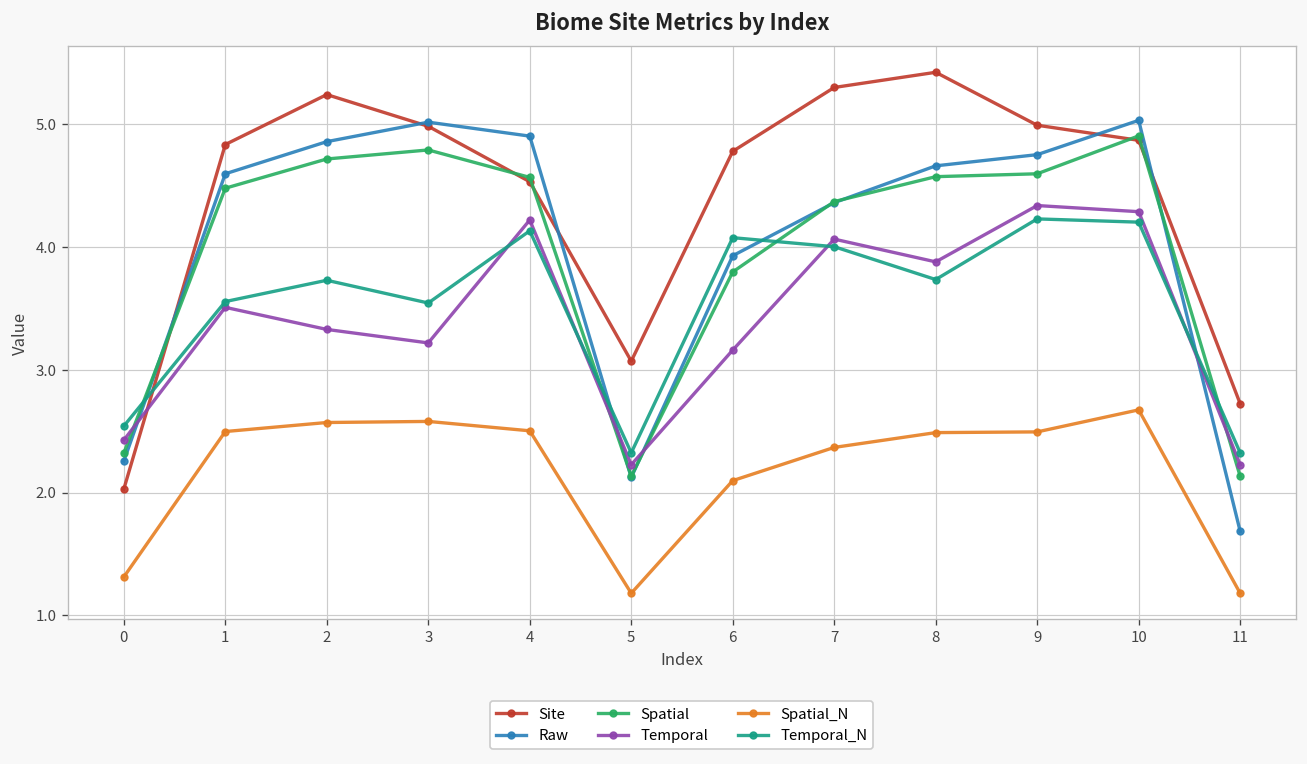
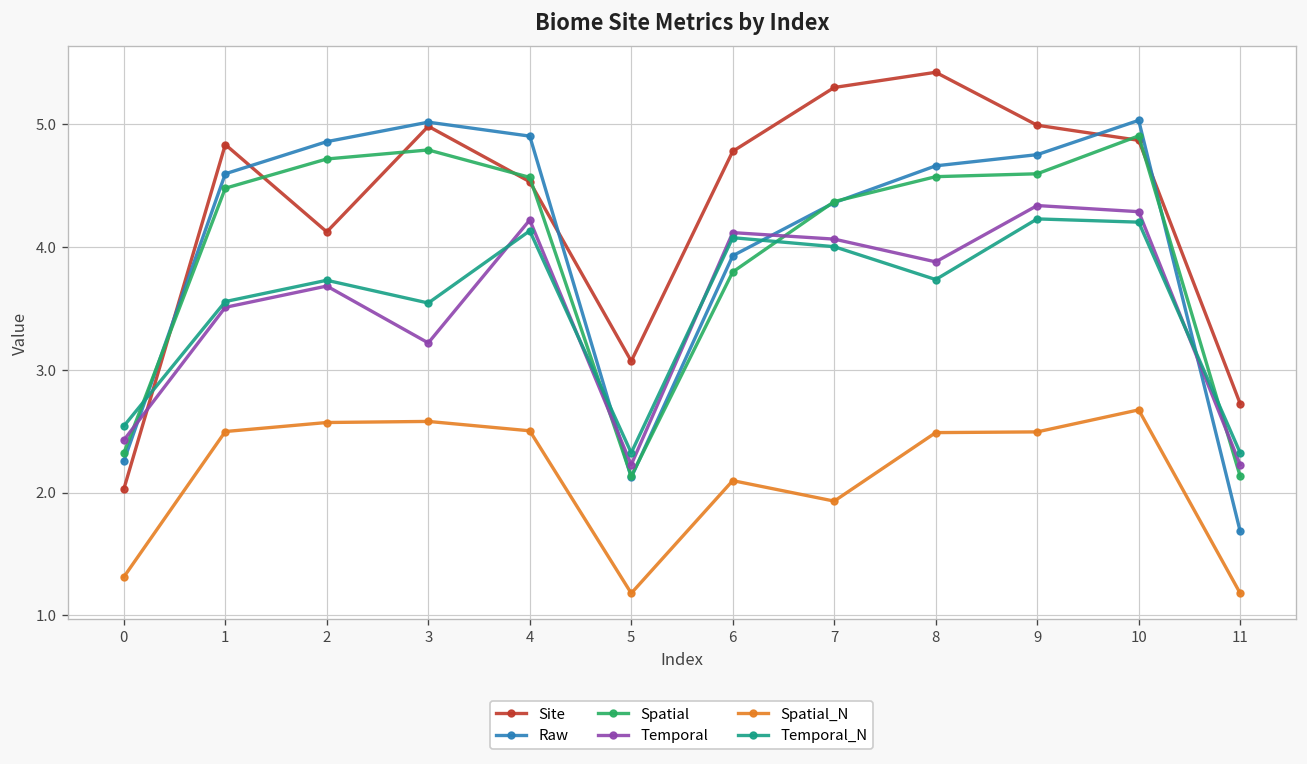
  {
    "Site": {
      "0": 2.03,
      "1": 4.84,
-     "2": 5.24,
+     "2": 4.12,
      "3": 4.98,
      "4": 4.53,
      "5": 3.07,
      "6": 4.78,
      "7": 5.30,
      "8": 5.42,
      "9": 4.99,
      "10": 4.87,
      "11": 2.72
    },
    "Raw": {
      "0": 2.26,
      "1": 4.60,
      "2": 4.86,
      "3": 5.02,
      "4": 4.90,
      "6": 3.93,
      "8": 4.66,
      "9": 4.75,
      "10": 5.03,
      "11": 1.68
    },
    "Temporal": {
      "0": 2.43,
      "1": 3.51,
-     "2": 3.33,
+     "2": 3.68,
      "3": 3.22,
      "4": 4.22,
      "5": 2.23,
-     "6": 3.16,
+     "6": 4.12,
      "7": 4.06,
      "8": 3.88,
      "9": 4.34,
      "10": 4.29,
      "11": 2.23
    },
    "Spatial_N": {
      "0": 1.31,
      "1": 2.50,
      "2": 2.57,
      "3": 2.58,
      "4": 2.50,
      "5": 1.18,
      "6": 2.10,
-     "7": 2.37,
+     "7": 1.93,
      "8": 2.49,
      "9": 2.49,
      "10": 2.67,
      "11": 1.18
    }
  }
